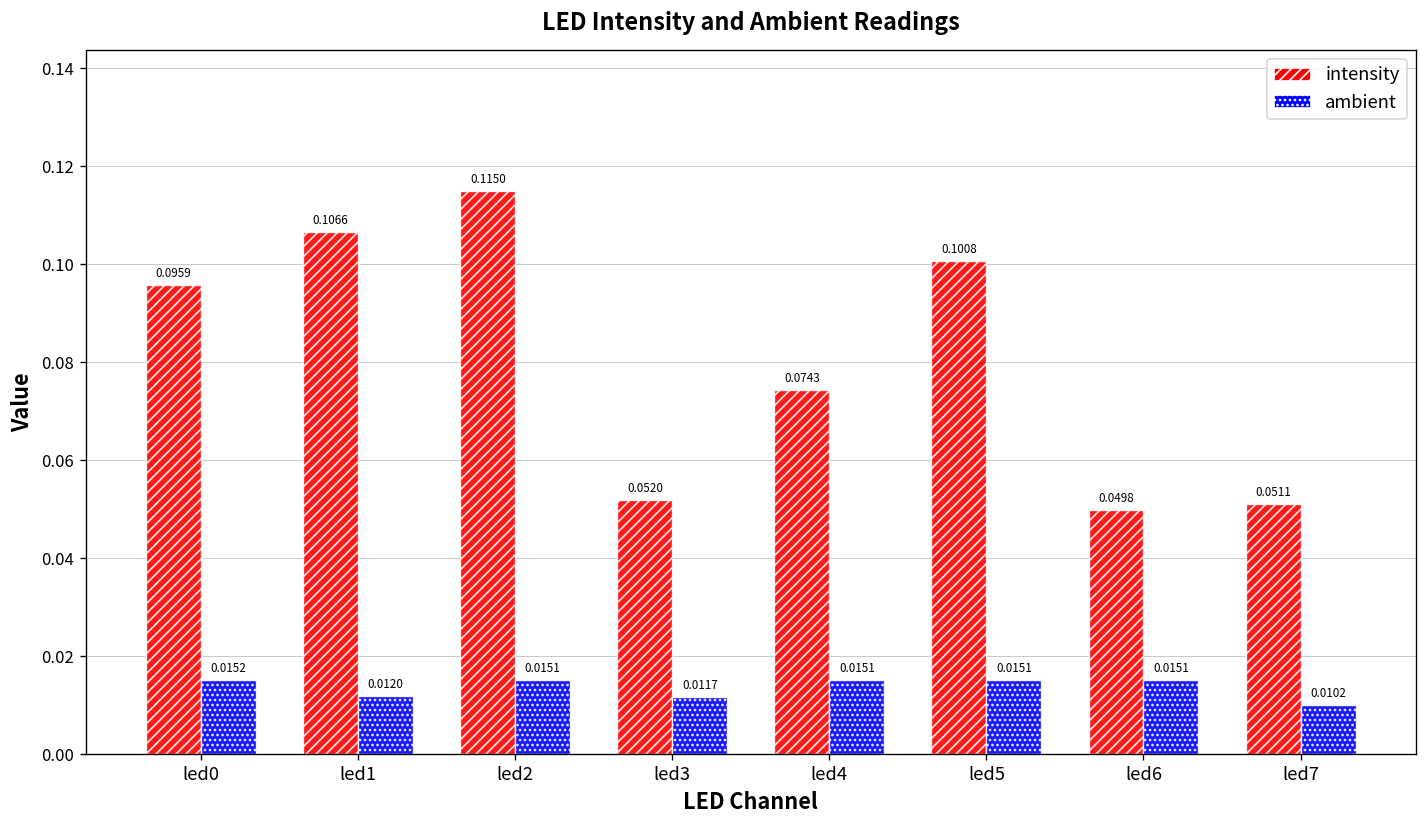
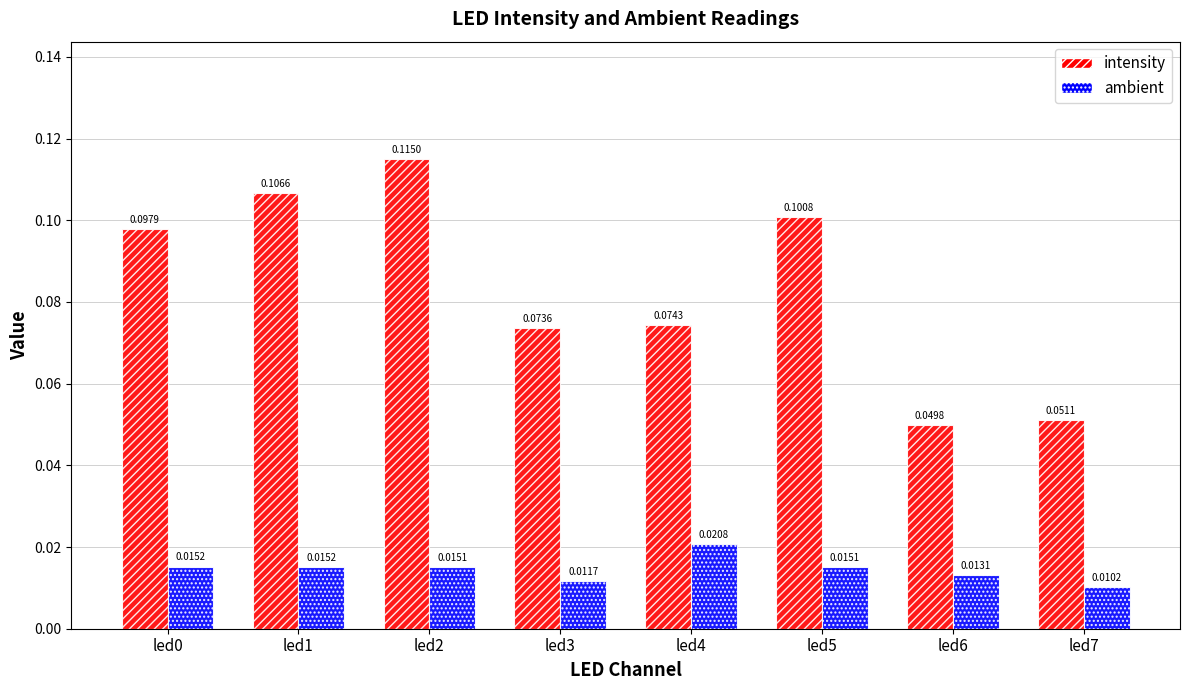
  {
    "intensity": {
-     "led0": 0.0959,
+     "led0": 0.0979,
      "led1": 0.1066,
      "led2": 0.1150,
-     "led3": 0.0520,
+     "led3": 0.0736,
      "led4": 0.0743,
      "led5": 0.1008,
      "led6": 0.0498,
      "led7": 0.0511
    },
    "ambient": {
      "led0": 0.0152,
-     "led1": 0.0120,
+     "led1": 0.0152,
      "led2": 0.0151,
      "led3": 0.0117,
-     "led4": 0.0151,
+     "led4": 0.0208,
      "led5": 0.0151,
-     "led6": 0.0151,
+     "led6": 0.0131,
      "led7": 0.0102
    }
  }
